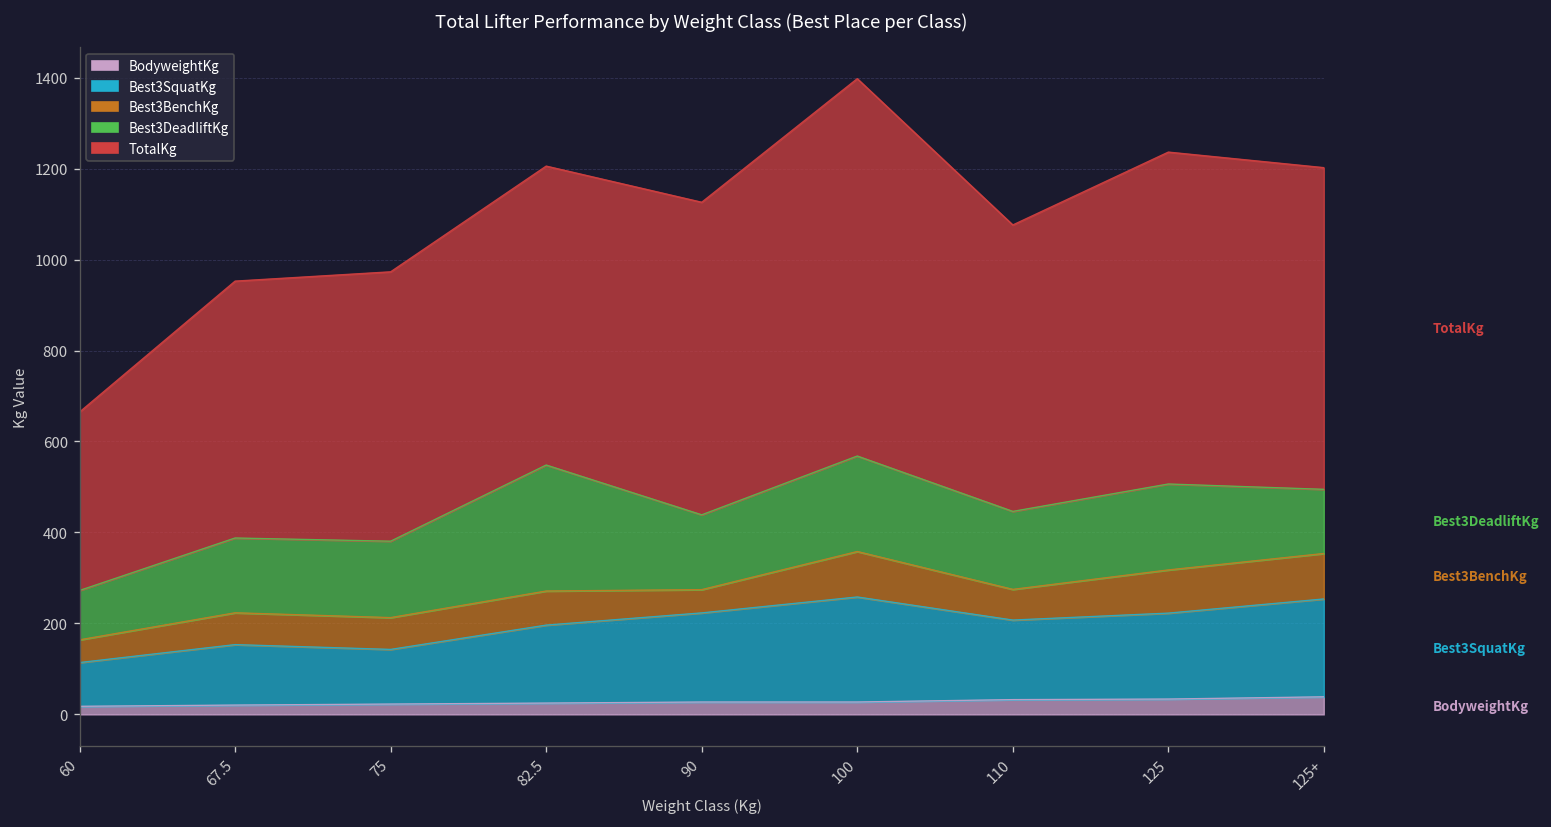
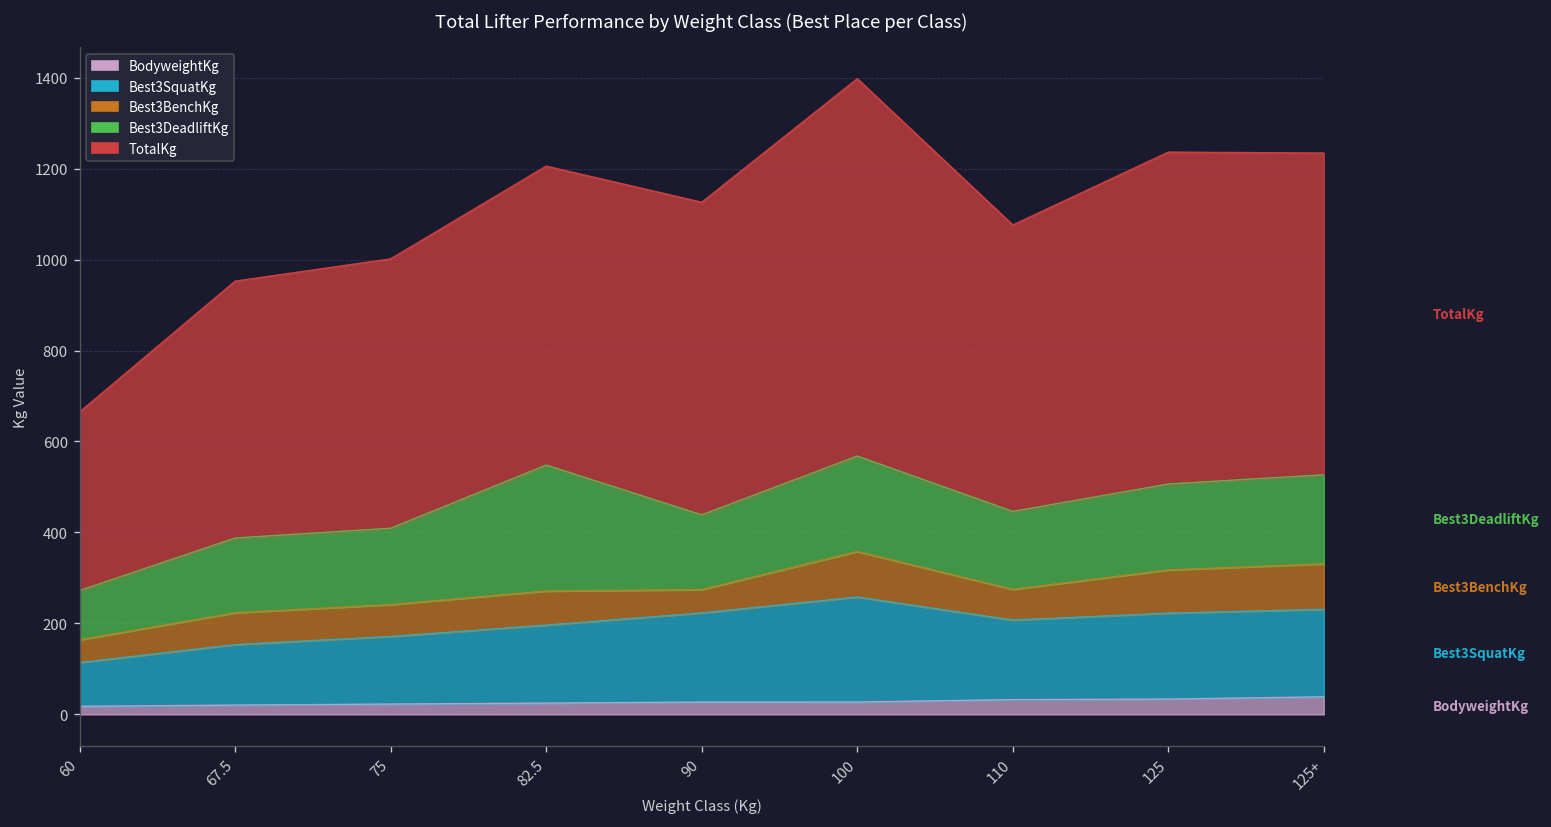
  {
    "BodyweightKg": {
      "60": 20,
      "67.5": 20,
      "75": 20,
      "82.5": 20,
      "90": 30,
      "100": 30,
      "110": 30,
      "125": 30,
      "125+": 40
    },
    "Best3SquatKg": {
      "60": 100,
      "67.5": 130,
-     "75": 120,
+     "75": 150,
      "82.5": 170,
      "90": 200,
      "100": 230,
      "110": 180,
      "125": 190,
-     "125+": 220
+     "125+": 190
    },
    "Best3BenchKg": {
      "60": 50,
      "67.5": 70,
      "75": 70,
      "82.5": 70,
      "90": 50,
      "100": 100,
      "110": 70,
      "125": 100,
      "125+": 100
    },
    "Best3DeadliftKg": {
      "60": 110,
      "67.5": 160,
      "75": 170,
      "82.5": 280,
      "90": 160,
      "100": 210,
      "110": 170,
      "125": 190,
-     "125+": 140
+     "125+": 200
    },
    "TotalKg": {
      "60": 390,
      "67.5": 570,
      "75": 590,
      "82.5": 660,
      "90": 690,
      "100": 830,
      "110": 630,
      "125": 730,
      "125+": 710
    }
  }
